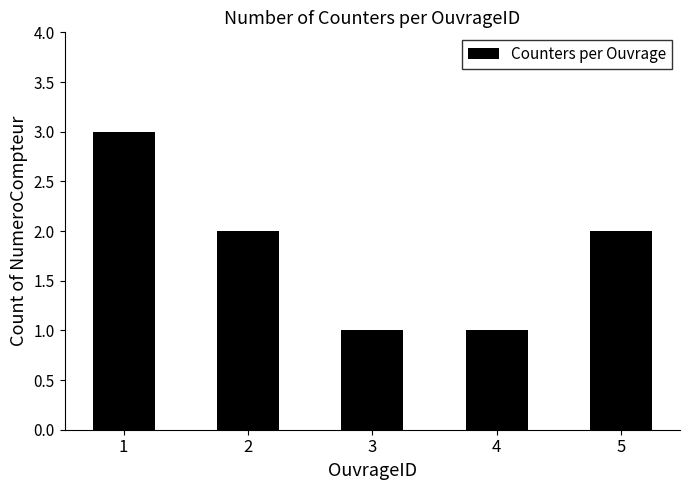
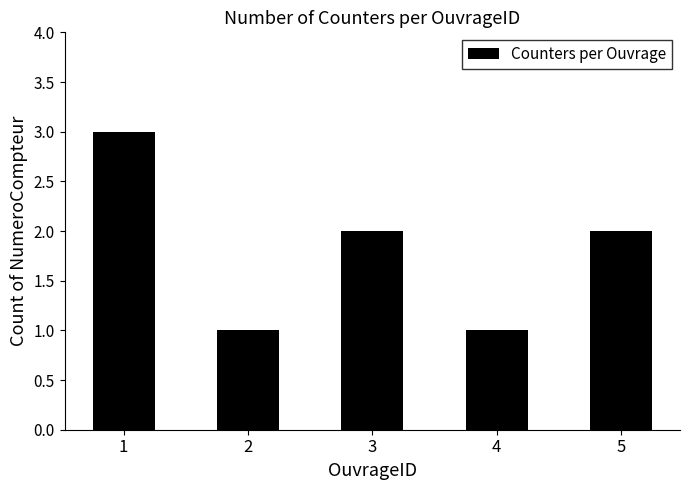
  {
    "1": 3,
-   "2": 2,
-   "3": 1,
+   "2": 1,
+   "3": 2,
    "4": 1,
    "5": 2
  }
